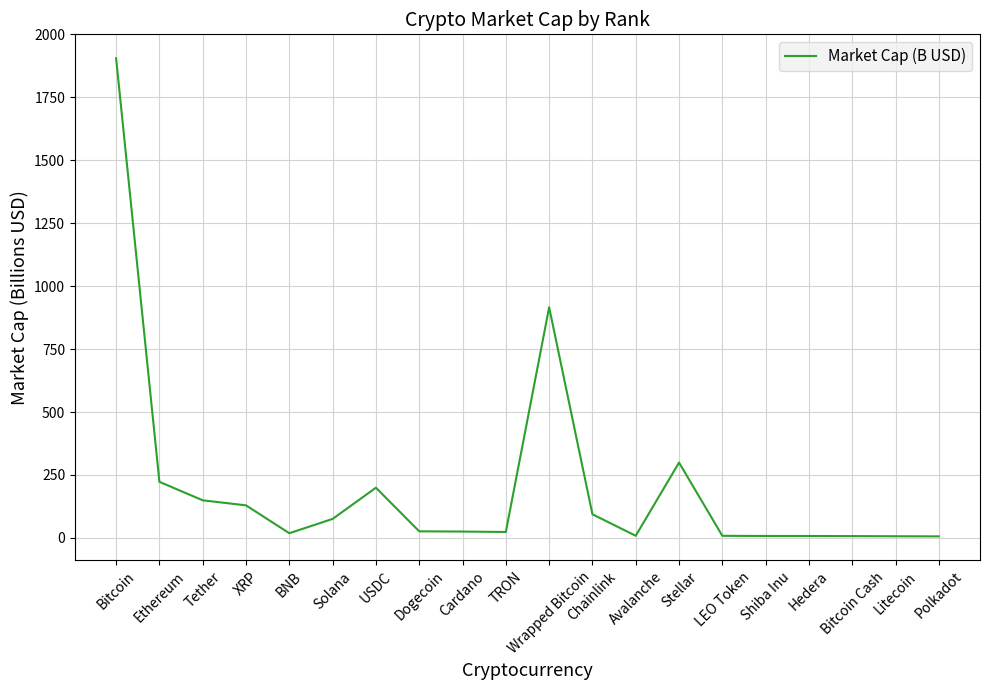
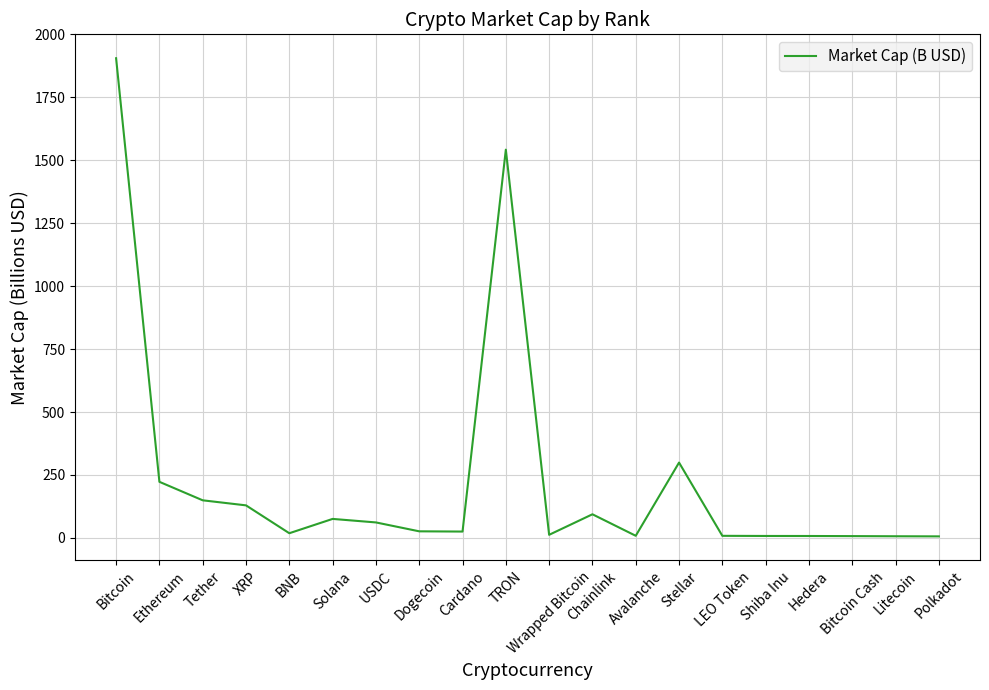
  {
    "Bitcoin": 1910,
    "Ethereum": 220,
    "Tether": 150,
    "XRP": 130,
    "BNB": 20,
    "Solana": 80,
-   "USDC": 200,
+   "USDC": 60,
    "Dogecoin": 30,
    "Cardano": 30,
-   "TRON": 20,
-   "Wrapped Bitcoin": 920,
+   "TRON": 1540,
+   "Wrapped Bitcoin": 10,
    "Chainlink": 90,
    "Avalanche": 10,
    "Stellar": 300,
    "LEO Token": 10,
    "Shiba Inu": 10,
    "Hedera": 10,
    "Bitcoin Cash": 10,
    "Litecoin": 10,
    "Polkadot": 10
  }
